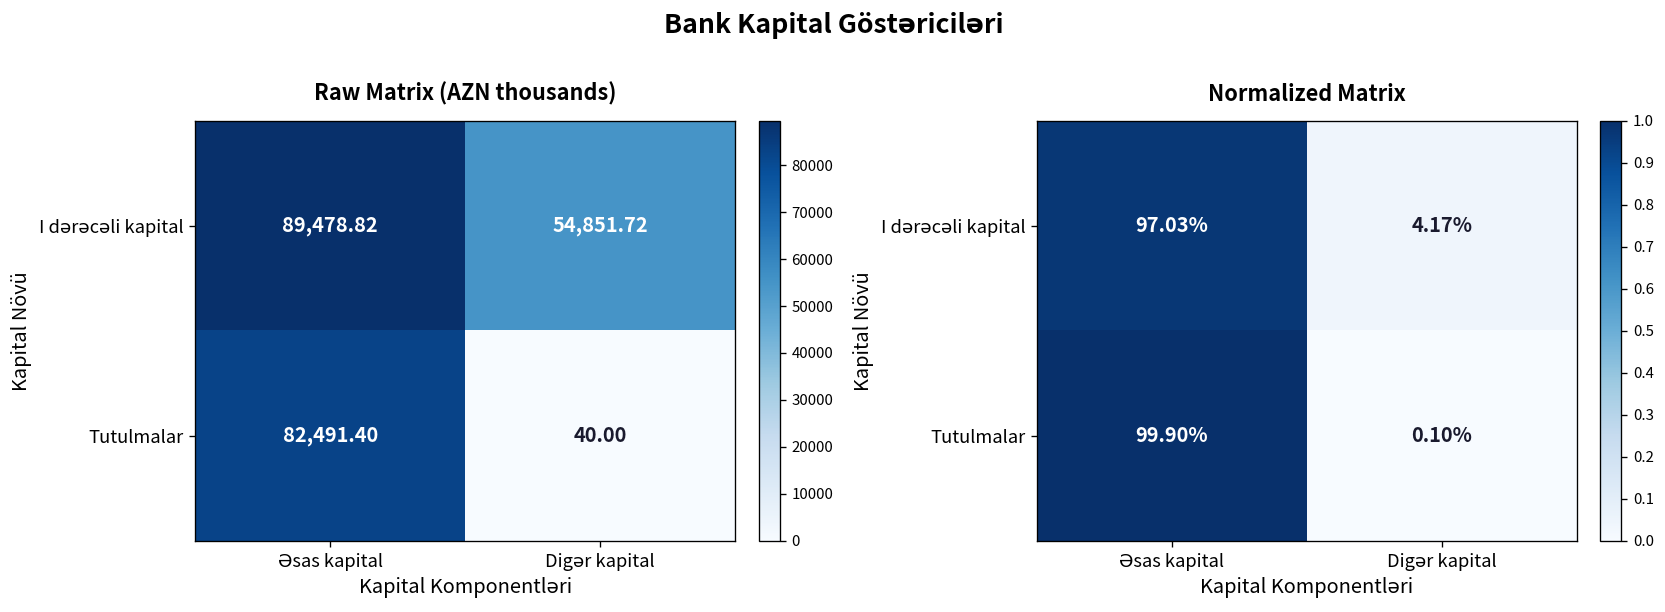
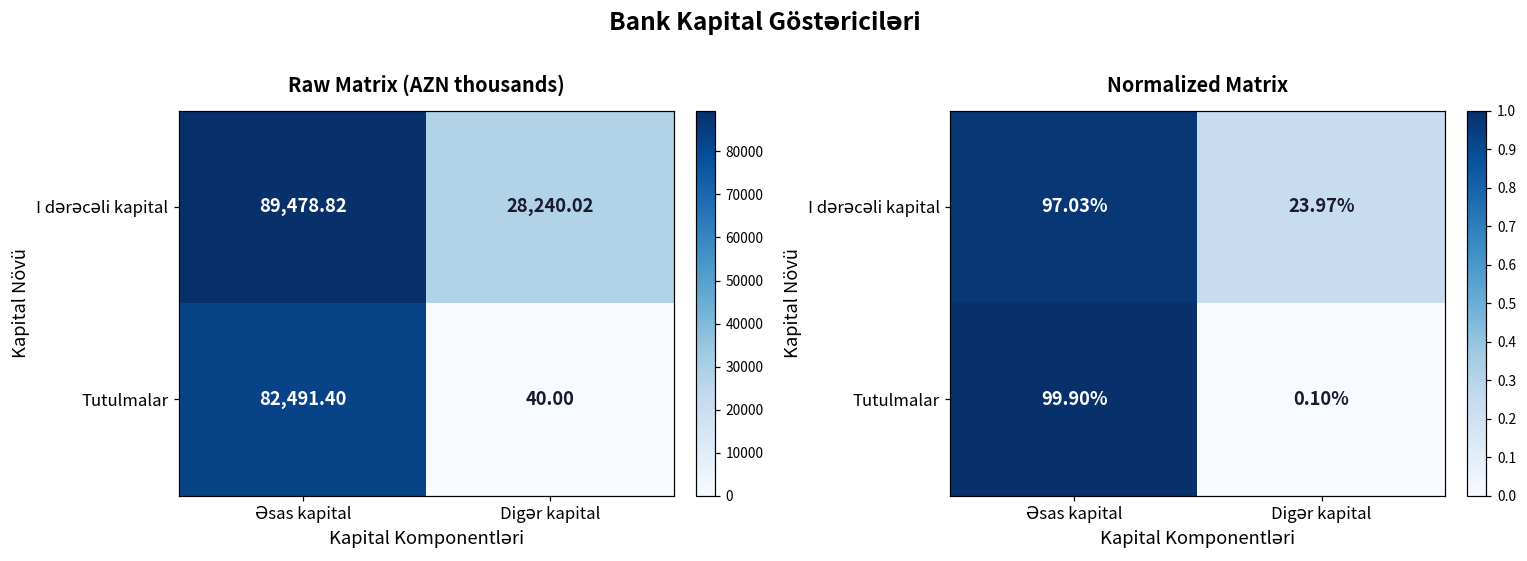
  {
    "Raw Matrix (AZN thousands)": {
      "I dərəcəli kapital": {
        "Əsas kapital": "89,478.82",
-       "Digər kapital": "54,851.72"
+       "Digər kapital": "28,240.02"
      },
      "Tutulmalar": {
        "Əsas kapital": "82,491.40",
        "Digər kapital": "40.00"
      }
    },
    "Normalized Matrix": {
      "I dərəcəli kapital": {
        "Əsas kapital": "97.03%",
-       "Digər kapital": "4.17%"
+       "Digər kapital": "23.97%"
      },
      "Tutulmalar": {
        "Əsas kapital": "99.90%",
        "Digər kapital": "0.10%"
      }
    }
  }
